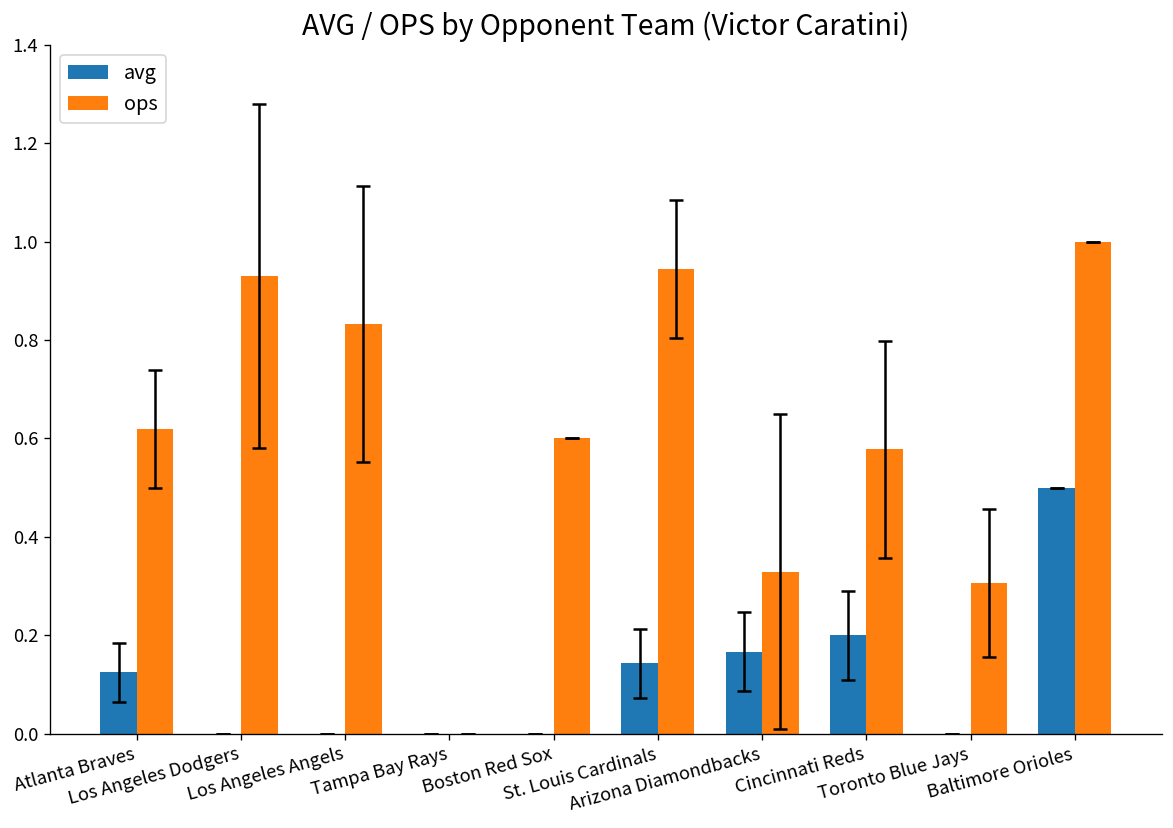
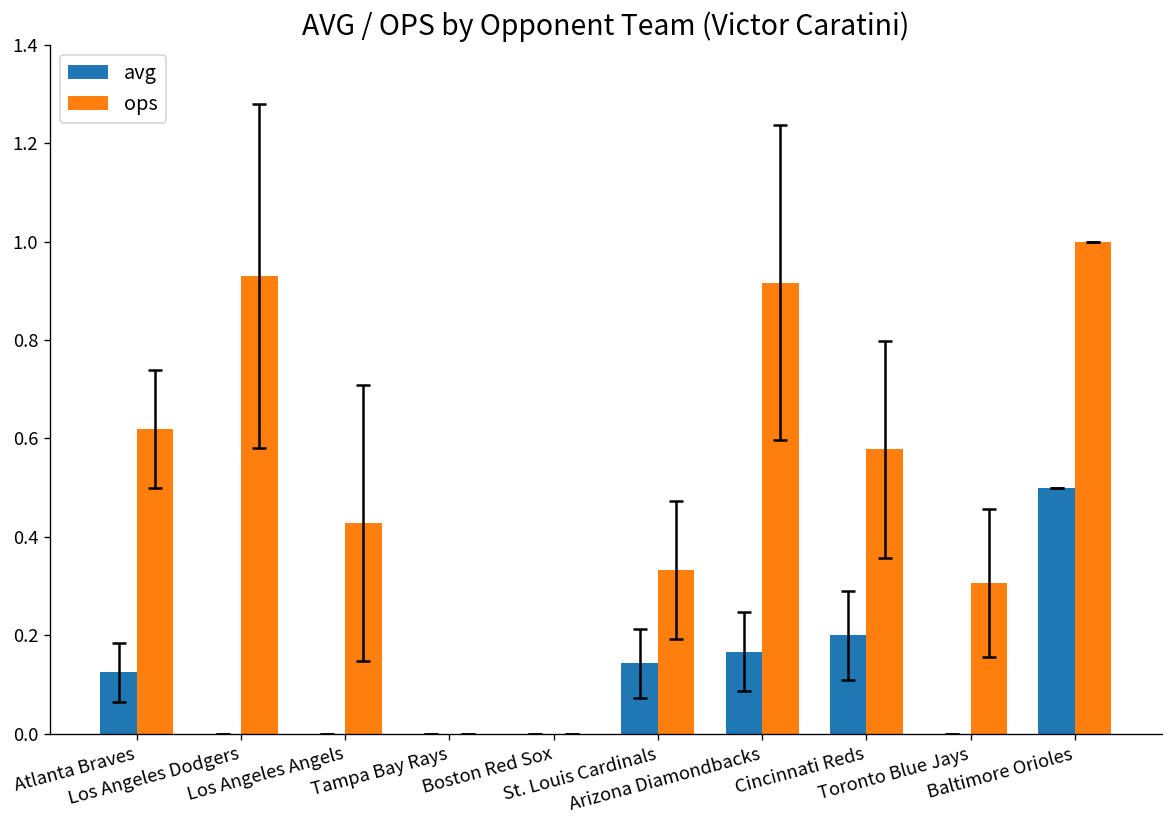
  {
    "ops": {
      "Atlanta Braves": 0.62,
      "Los Angeles Dodgers": 0.93,
-     "Los Angeles Angels": 0.83,
+     "Los Angeles Angels": 0.43,
      "Tampa Bay Rays": 0.00,
-     "Boston Red Sox": 0.6,
-     "St. Louis Cardinals": 0.95,
-     "Arizona Diamondbacks": 0.33,
+     "Boston Red Sox": 0.0,
+     "St. Louis Cardinals": 0.33,
+     "Arizona Diamondbacks": 0.92,
      "Cincinnati Reds": 0.58,
      "Toronto Blue Jays": 0.31,
      "Baltimore Orioles": 1.00
    }
  }
